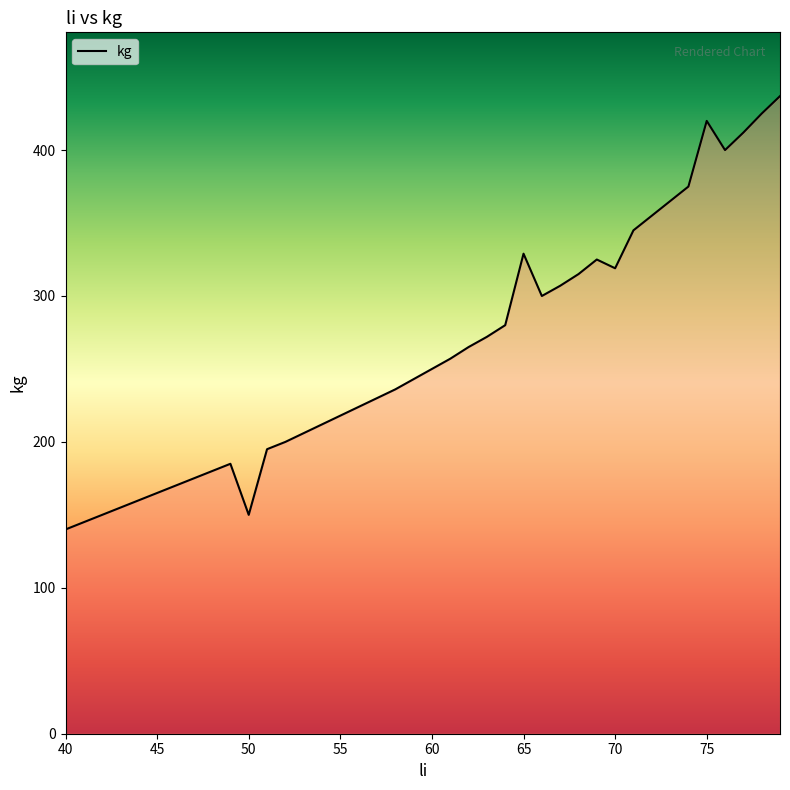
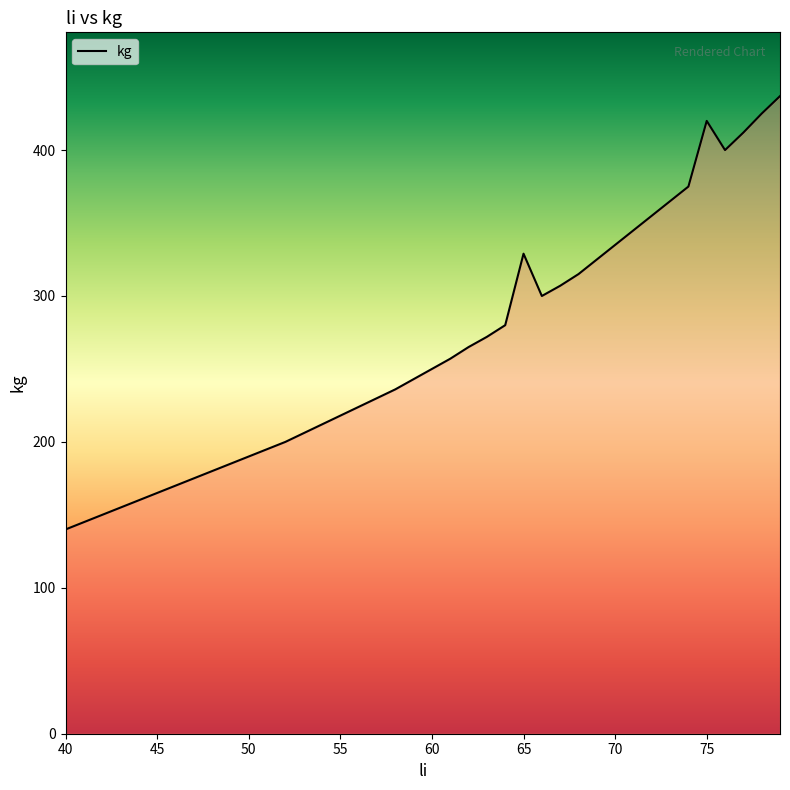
  {
    "40": 140,
    "45": 165,
-   "50": 150,
+   "50": 190,
    "55": 218,
    "60": 250,
    "65": 329,
-   "70": 319,
+   "70": 335,
    "75": 420
  }
